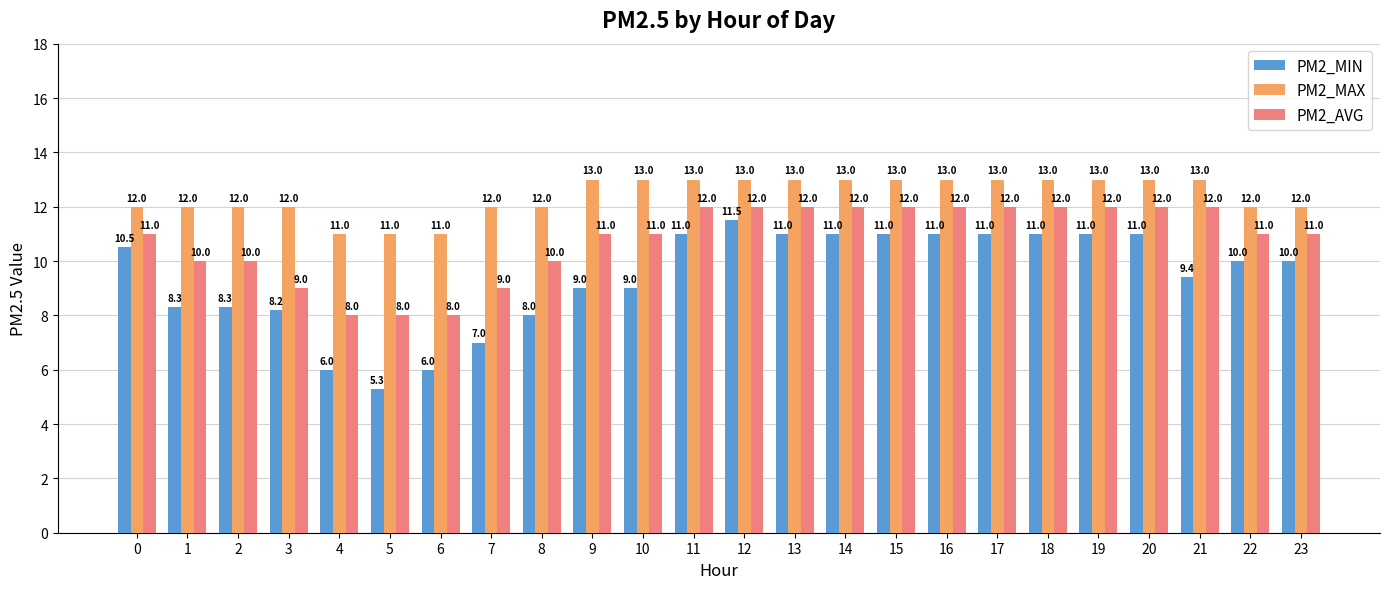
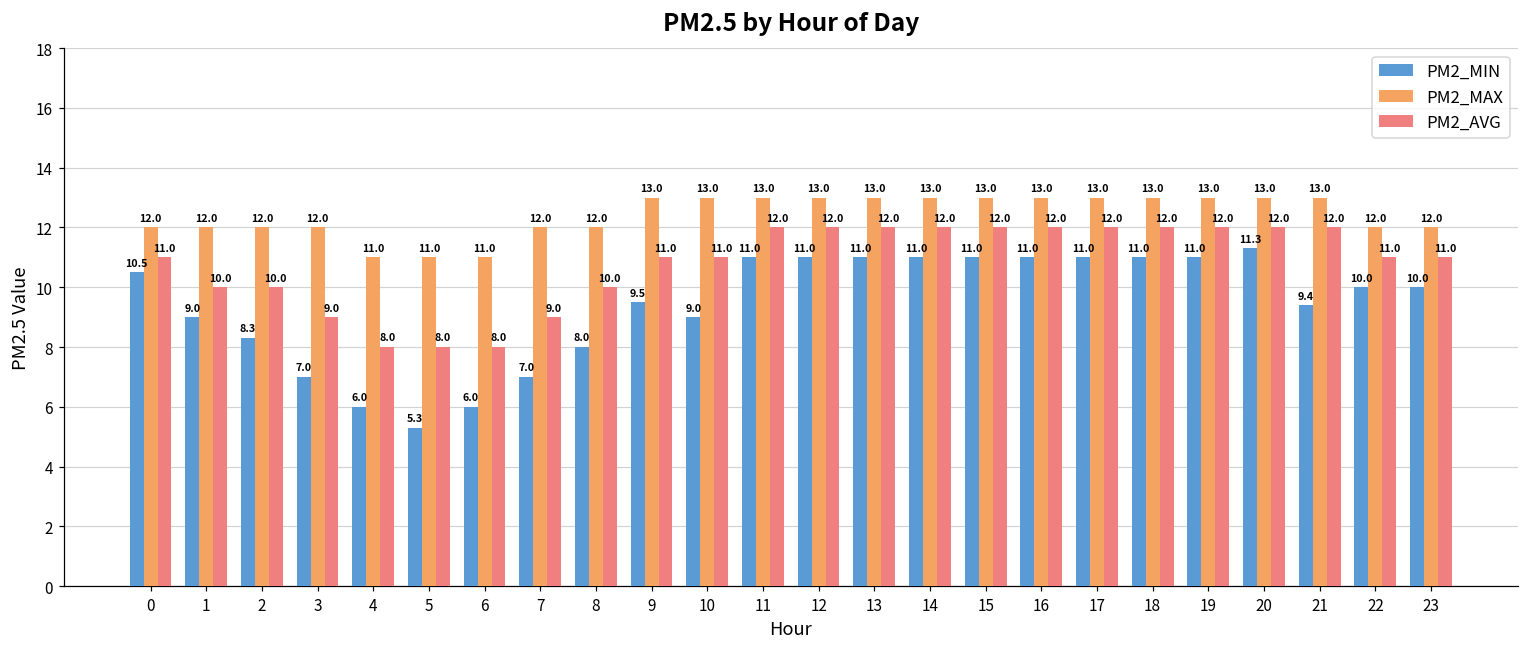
  {
    "PM2_MIN": {
      "0": 10.5,
-     "1": 8.3,
+     "1": 9.0,
      "2": 8.3,
-     "3": 8.2,
+     "3": 7.0,
      "4": 6.0,
      "5": 5.3,
      "6": 6.0,
      "7": 7.0,
      "8": 8.0,
-     "9": 9.0,
+     "9": 9.5,
      "10": 9.0,
      "11": 11.0,
-     "12": 11.5,
+     "12": 11.0,
      "13": 11.0,
      "14": 11.0,
      "15": 11.0,
      "16": 11.0,
      "17": 11.0,
      "18": 11.0,
      "19": 11.0,
-     "20": 11.0,
+     "20": 11.3,
      "21": 9.4,
      "22": 10.0,
      "23": 10.0
    }
  }
